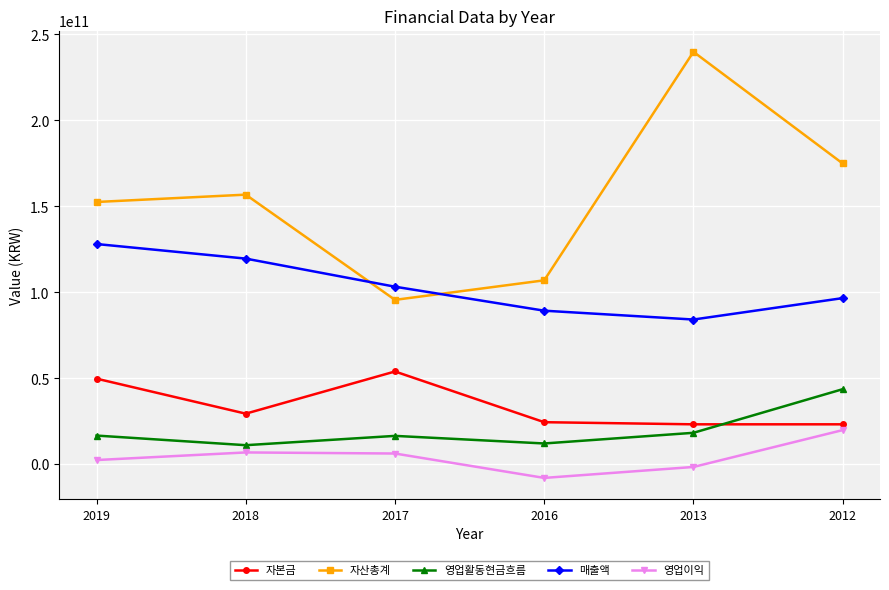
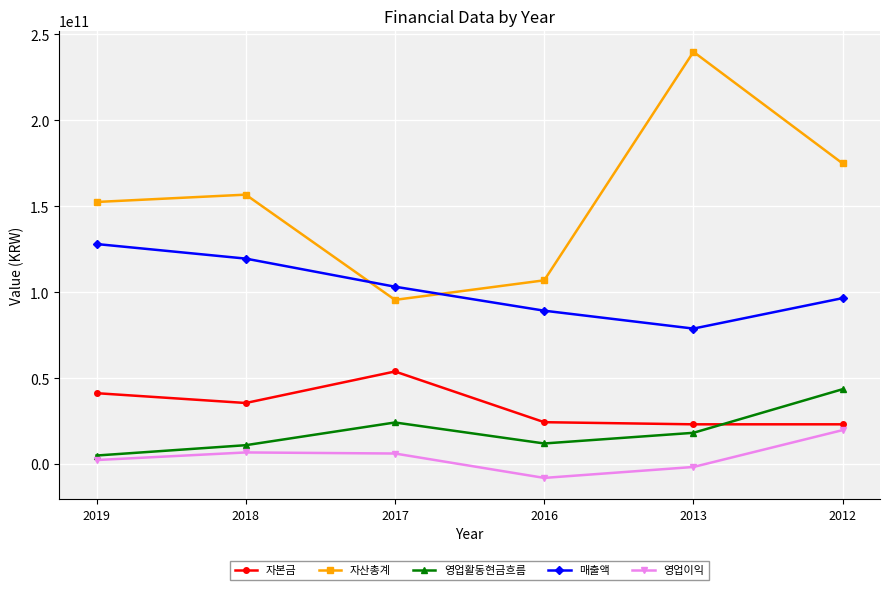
  {
    "자본금": {
-     "2019": 50000000000,
-     "2018": 29000000000,
+     "2019": 41000000000,
+     "2018": 36000000000,
      "2017": 54000000000,
      "2016": 24000000000,
      "2013": 23000000000,
      "2012": 23000000000
    },
    "자산총계": {
      "2019": 153000000000,
      "2018": 157000000000,
      "2017": 96000000000,
      "2016": 107000000000,
      "2013": 240000000000,
      "2012": 175000000000
    },
    "영업활동현금흐름": {
-     "2019": 17000000000,
+     "2019": 5000000000,
      "2018": 11000000000,
-     "2017": 16000000000,
+     "2017": 24000000000,
      "2016": 12000000000,
      "2013": 18000000000,
      "2012": 44000000000
    },
    "매출액": {
      "2019": 128000000000,
      "2018": 120000000000,
      "2017": 103000000000,
      "2016": 89000000000,
-     "2013": 84000000000,
+     "2013": 79000000000,
      "2012": 97000000000
    },
    "영업이익": {
      "2019": 2000000000,
      "2018": 7000000000,
      "2017": 6000000000,
      "2016": -8000000000,
      "2013": -2000000000,
      "2012": 20000000000
    }
  }
